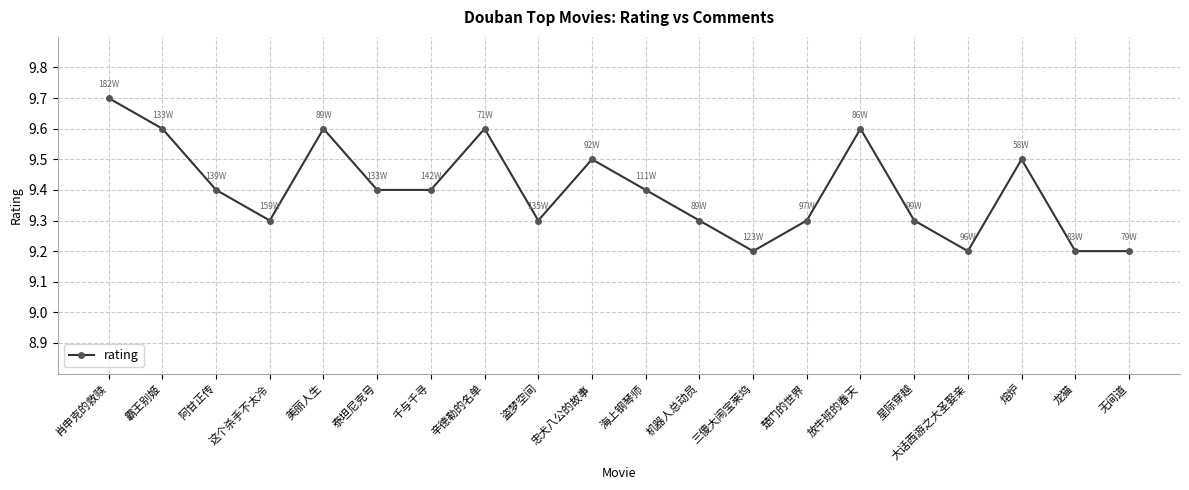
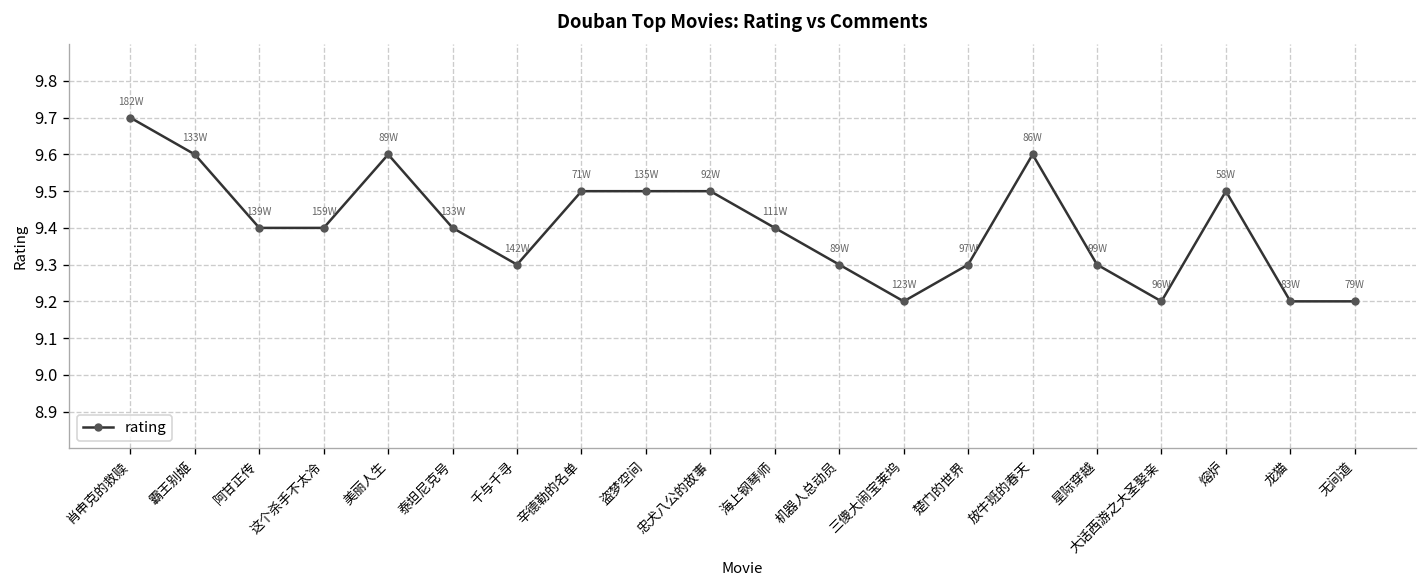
  {
-   "这个杀手不太冷": 9.3,
-   "千与千寻": 9.4,
-   "辛德勒的名单": 9.6,
-   "盗梦空间": 9.3
+   "这个杀手不太冷": 9.4,
+   "千与千寻": 9.3,
+   "辛德勒的名单": 9.5,
+   "盗梦空间": 9.5
  }
